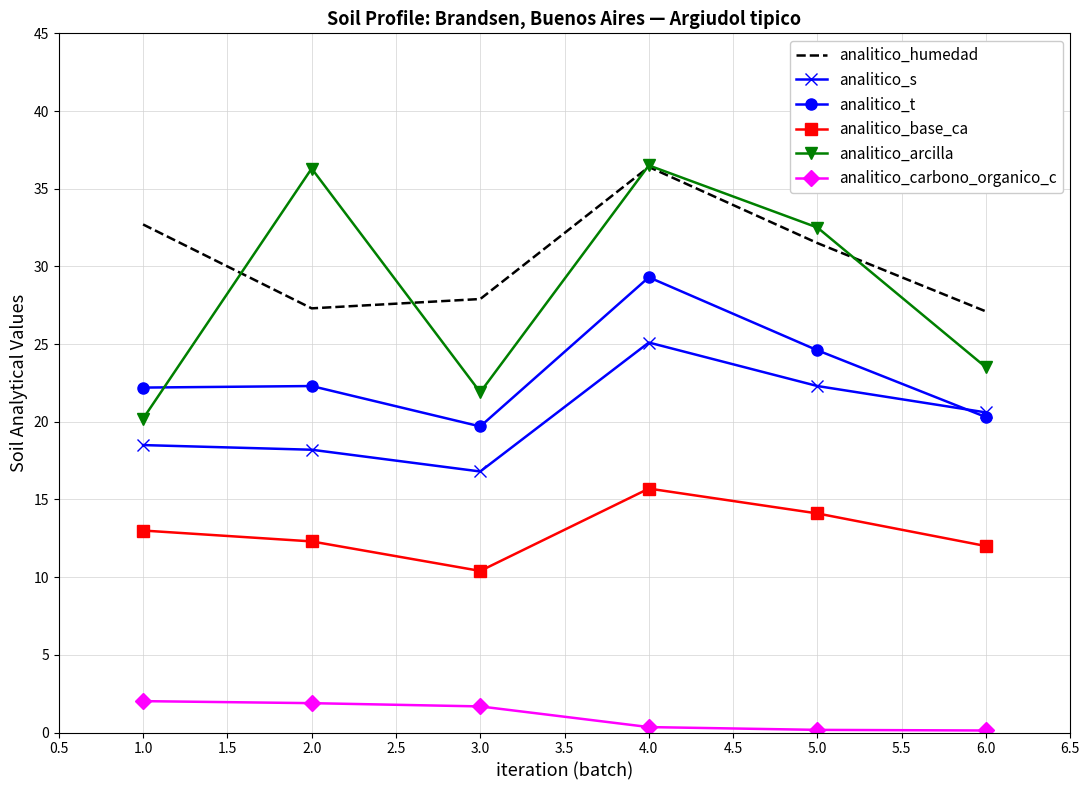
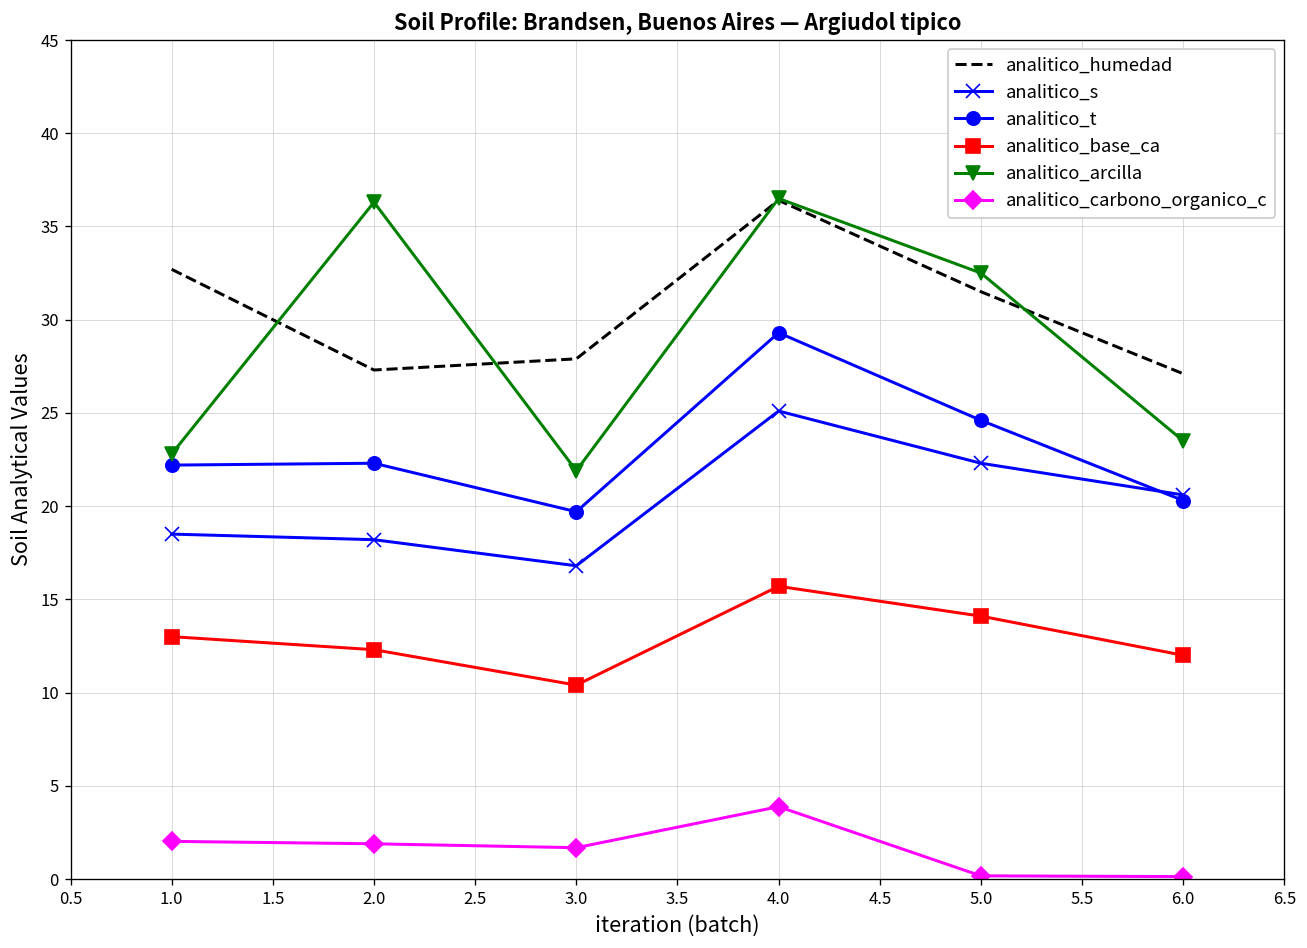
  {
    "analitico_humedad": {
      "1.0": 32.7,
      "2.0": 27.3,
      "3.0": 27.9,
      "5.0": 31.5,
      "6.0": 27.1
    },
    "analitico_base_ca": {
      "1.0": 13.0,
      "2.0": 12.3,
      "3.0": 10.4,
      "4.0": 15.7,
      "5.0": 14.1,
      "6.0": 12.0
    },
    "analitico_arcilla": {
-     "1.0": 20.2,
+     "1.0": 22.8,
      "2.0": 36.3,
      "3.0": 21.9,
      "5.0": 32.5,
      "6.0": 23.5
    },
    "analitico_carbono_organico_c": {
      "1.0": 2.0,
      "2.0": 1.9,
      "3.0": 1.7,
-     "4.0": 0.4,
+     "4.0": 3.9,
      "5.0": 0.2,
      "6.0": 0.1
    }
  }
